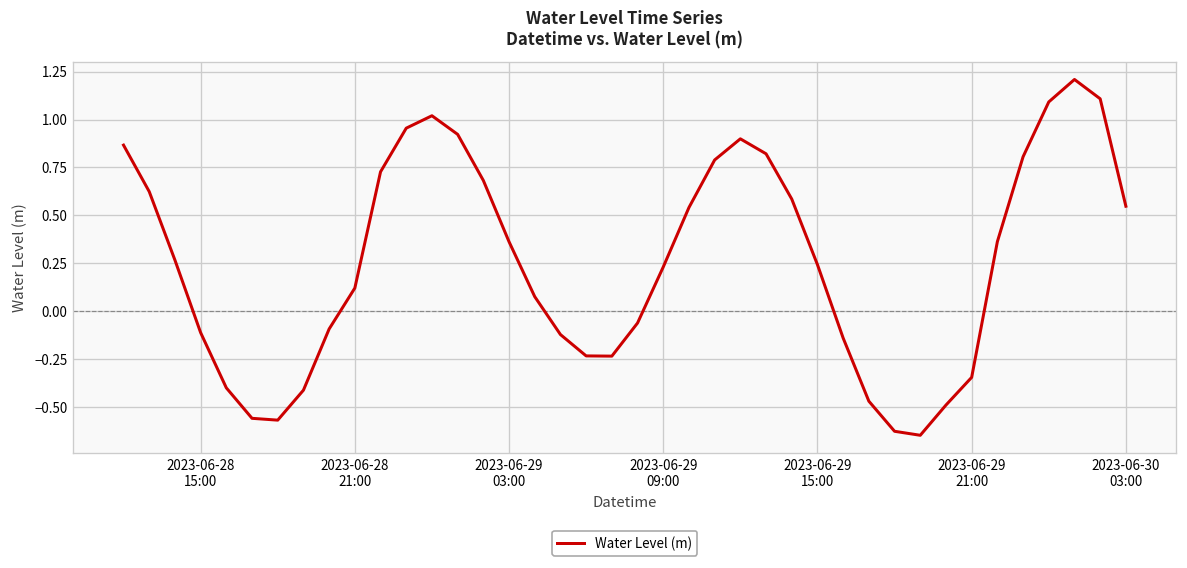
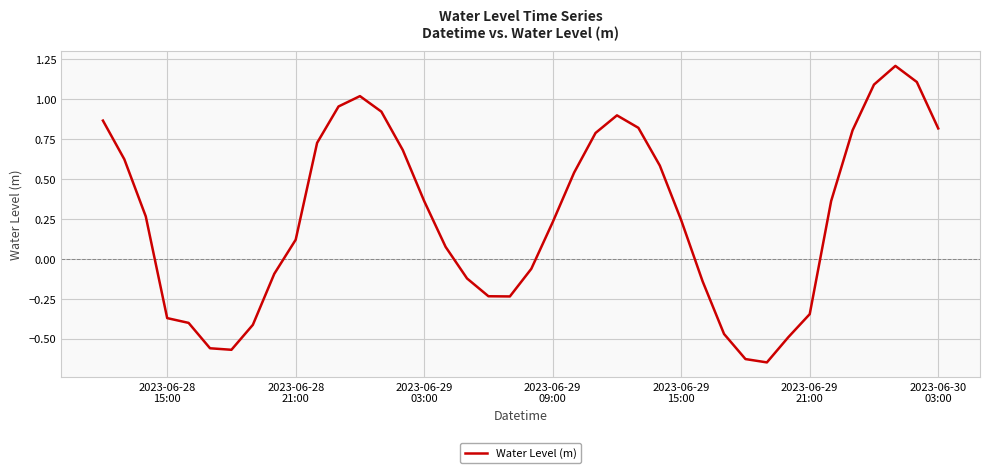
  {
-   "2023-06-28 15:00": -0.11,
+   "2023-06-28 15:00": -0.37,
    "2023-06-28 21:00": 0.12,
    "2023-06-29 03:00": 0.36,
    "2023-06-29 09:00": 0.23,
    "2023-06-29 15:00": 0.24,
    "2023-06-29 21:00": -0.34,
-   "2023-06-30 03:00": 0.55
+   "2023-06-30 03:00": 0.82
  }
